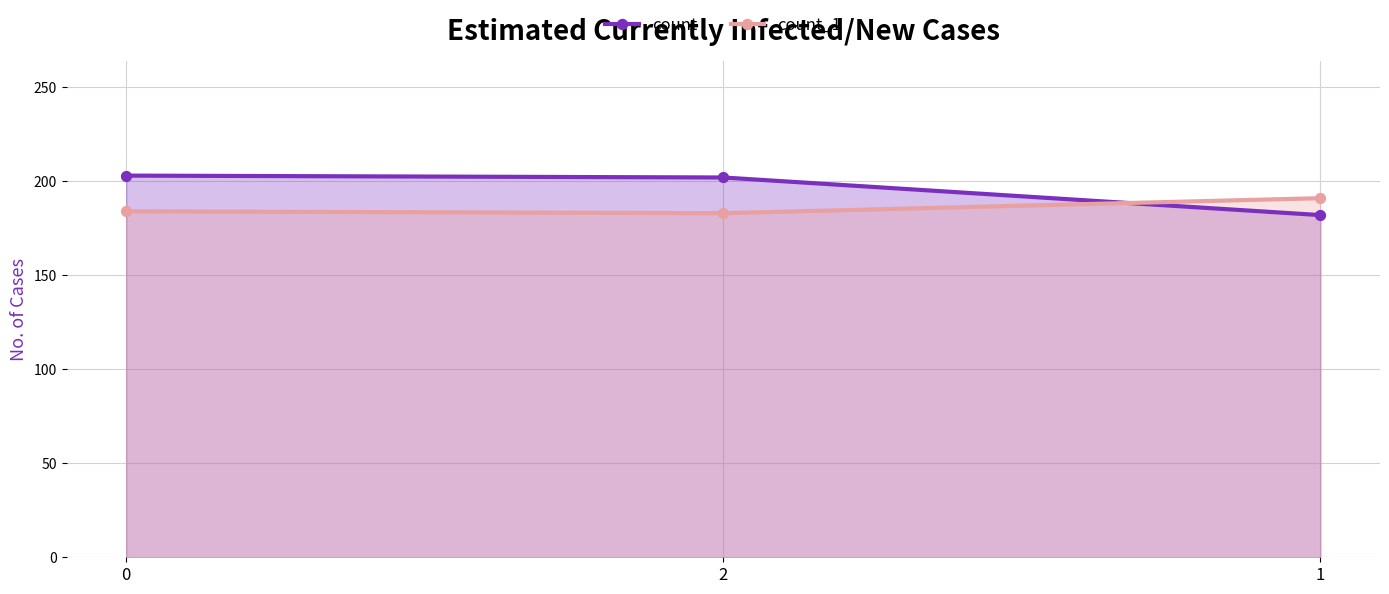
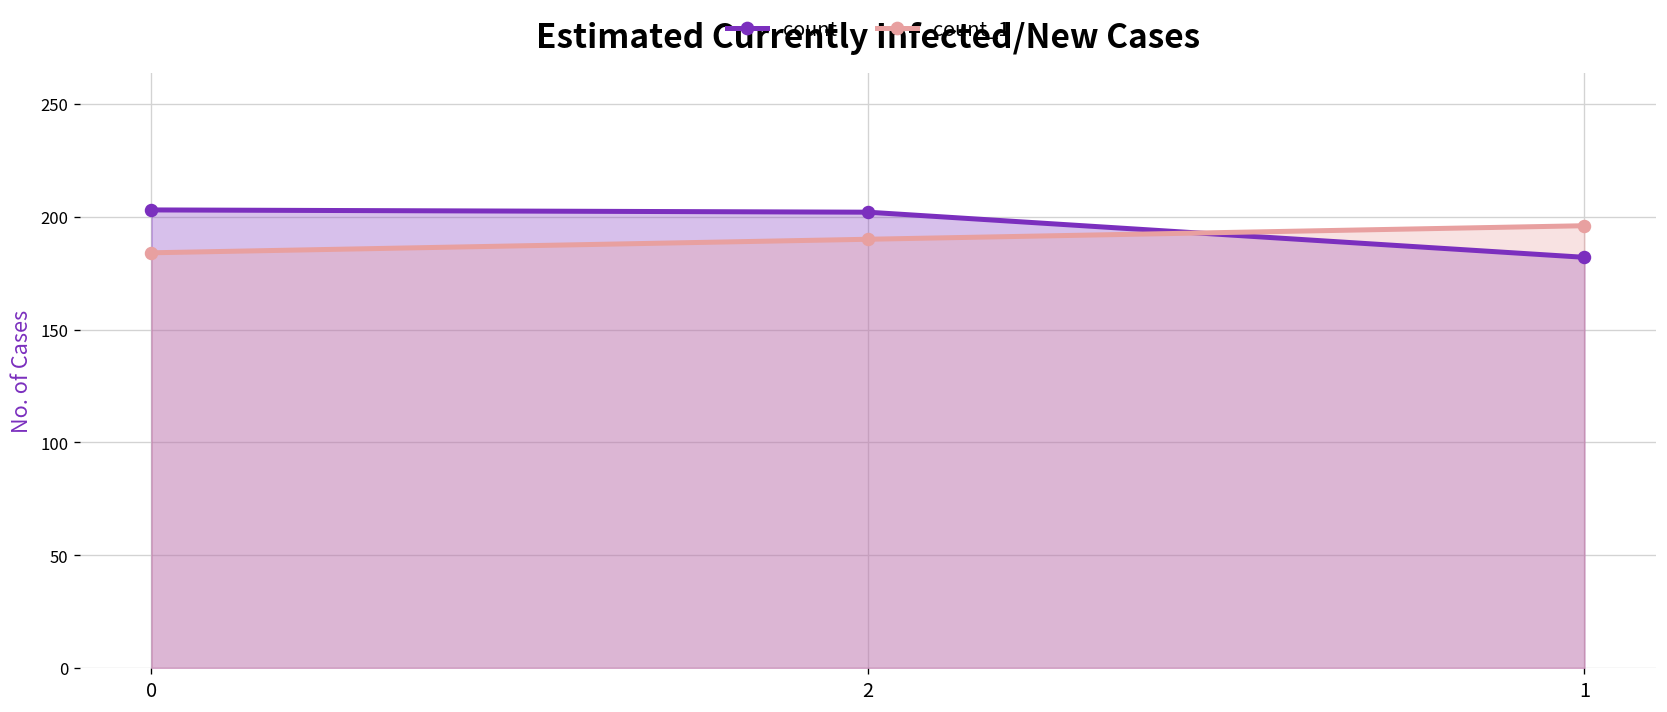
  {
    "count": {
      "0": 203,
      "2": 202,
      "1": 182
    },
    "count_1": {
      "0": 184,
-     "2": 183,
-     "1": 191
+     "2": 190,
+     "1": 196
    }
  }
